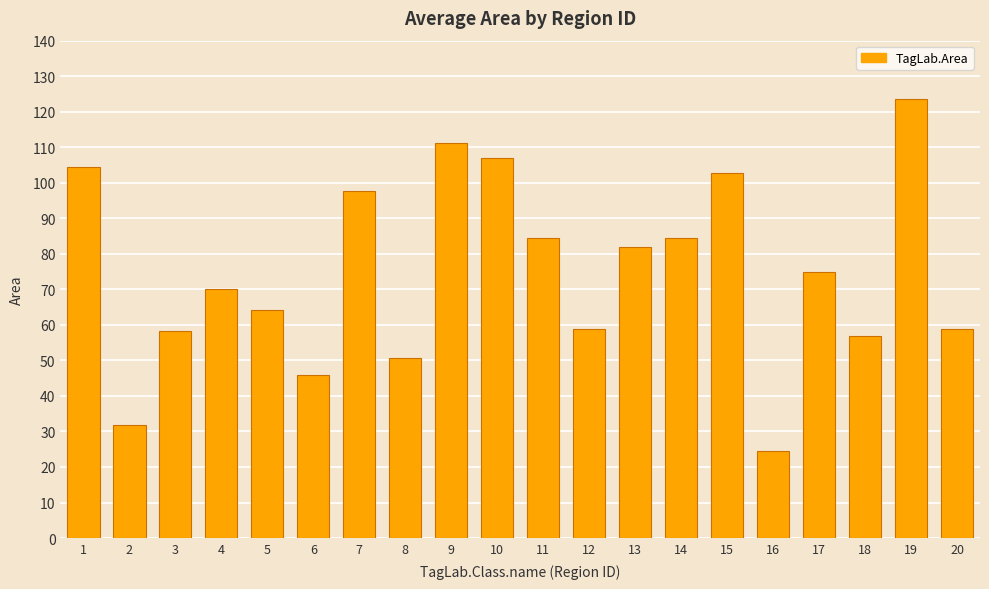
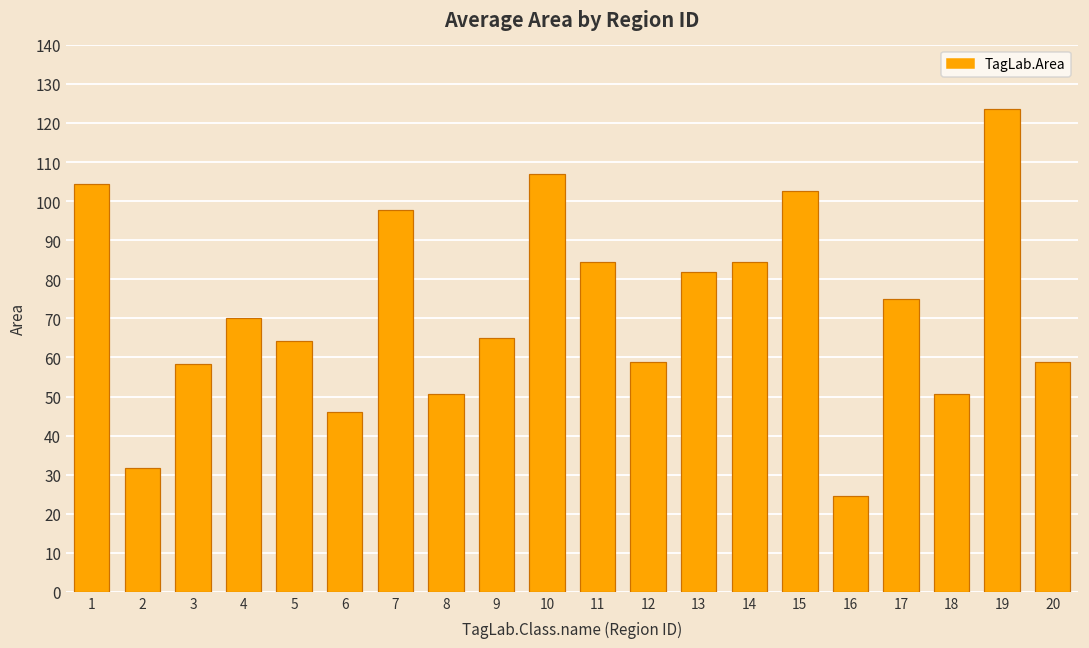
  {
    "1": 104,
    "2": 32,
    "3": 58,
    "4": 70,
    "5": 64,
    "6": 46,
    "7": 98,
    "8": 51,
-   "9": 111,
+   "9": 65,
    "10": 107,
    "11": 85,
    "12": 59,
    "13": 82,
    "14": 84,
    "15": 103,
    "16": 25,
    "17": 75,
-   "18": 57,
+   "18": 51,
    "19": 124,
    "20": 59
  }
